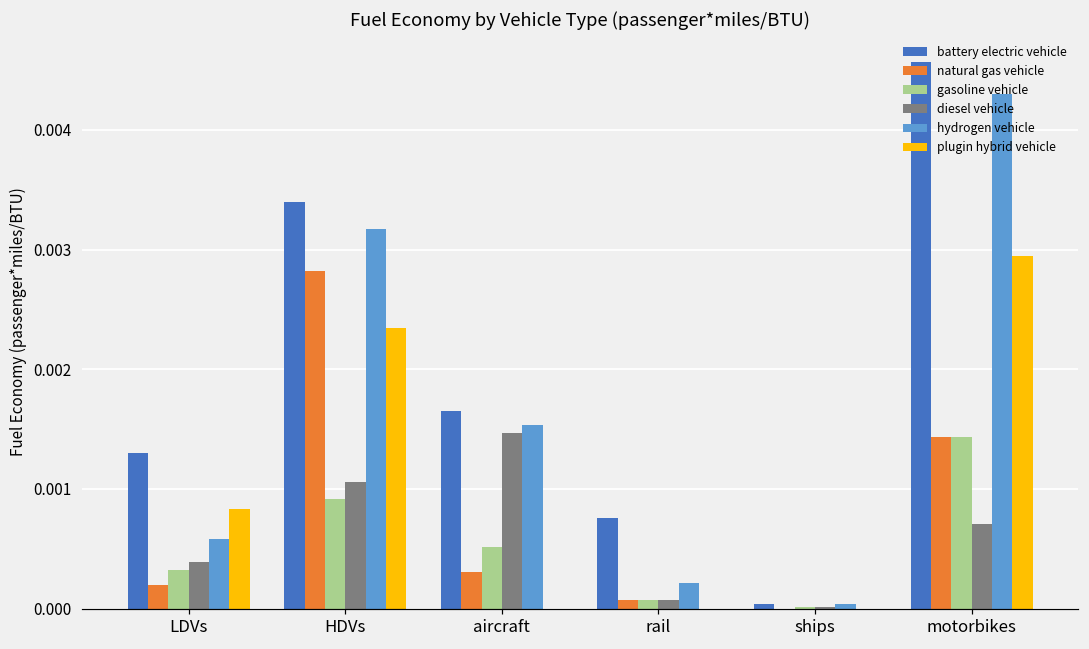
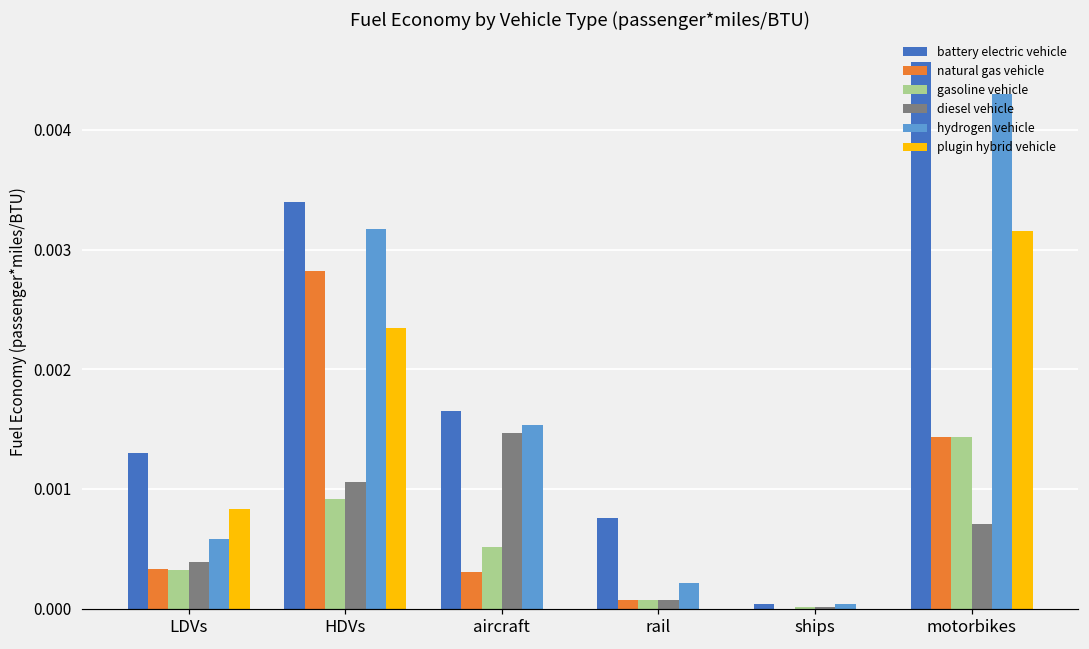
  {
    "natural gas vehicle": {
-     "LDVs": 0.00020,
+     "LDVs": 0.00033,
      "HDVs": 0.00282,
      "aircraft": 0.00030,
      "rail": 0.00007,
      "ships": 0.00000,
      "motorbikes": 0.00143
    },
    "gasoline vehicle": {
      "LDVs": 0.00032,
      "HDVs": 0.00092,
      "aircraft": 0.00051,
      "rail": 0.00007,
      "motorbikes": 0.00143
    },
    "diesel vehicle": {
      "LDVs": 0.00039,
      "HDVs": 0.00106,
      "aircraft": 0.00147,
      "rail": 0.00007,
      "motorbikes": 0.00071
    },
    "plugin hybrid vehicle": {
      "LDVs": 0.00083,
      "HDVs": 0.00235,
      "aircraft": 0.00000,
      "rail": 0.00000,
      "ships": 0.00000,
-     "motorbikes": 0.00294
+     "motorbikes": 0.00316
    }
  }
